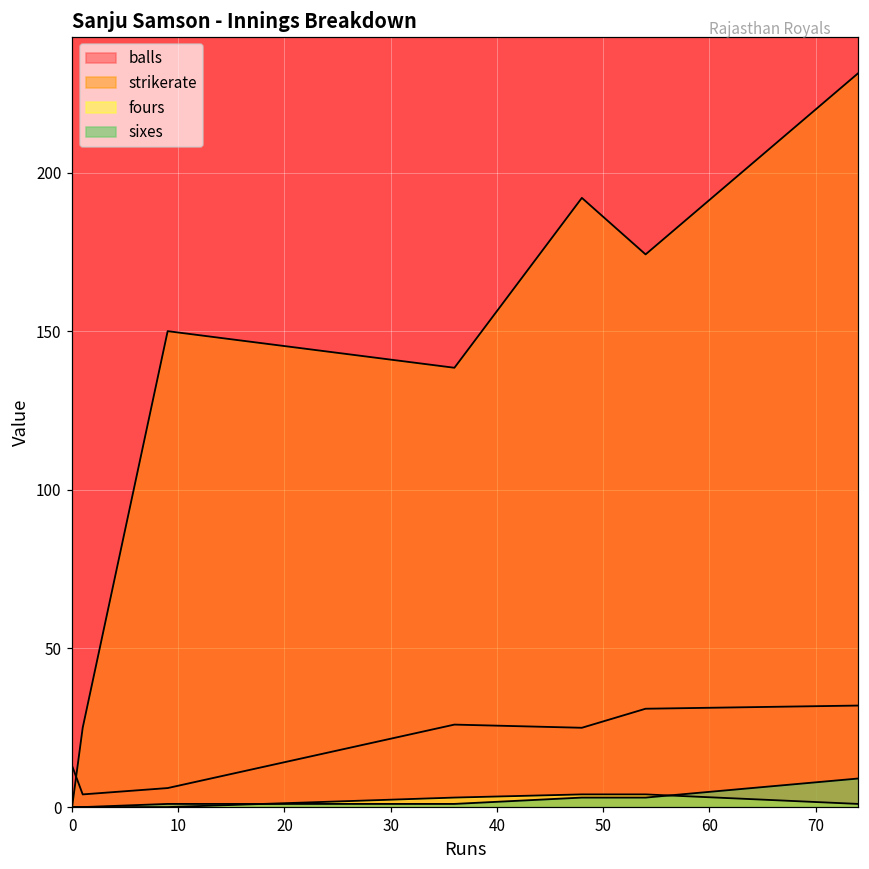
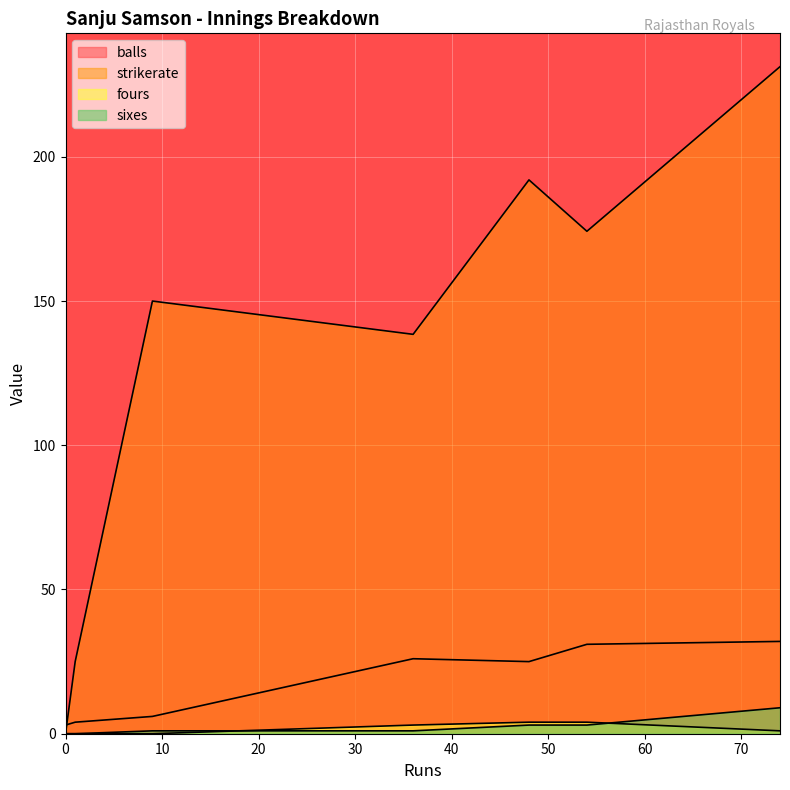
  {
    "balls": {
-     "0": 13
+     "0": 3
    }
  }
